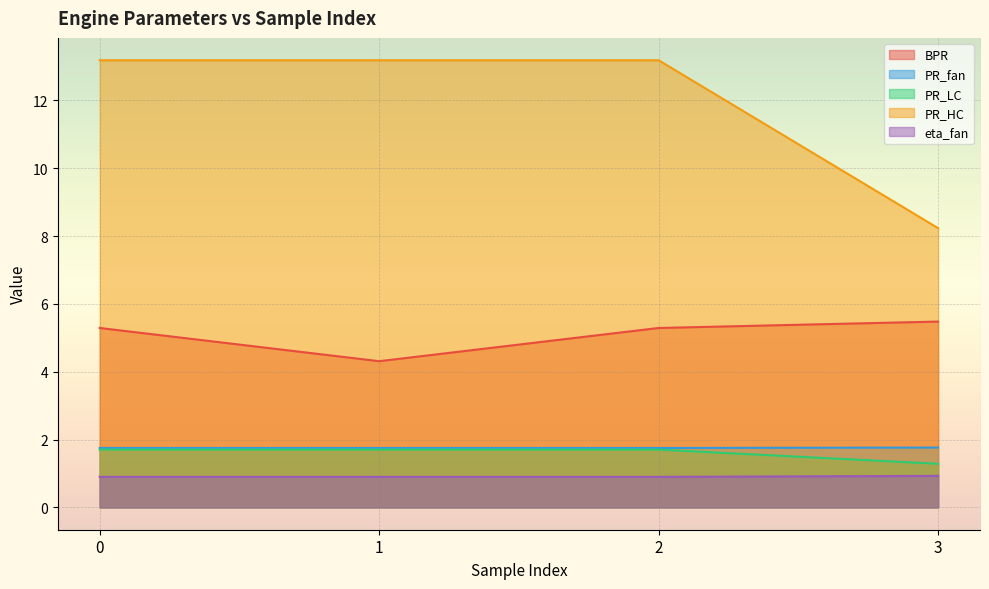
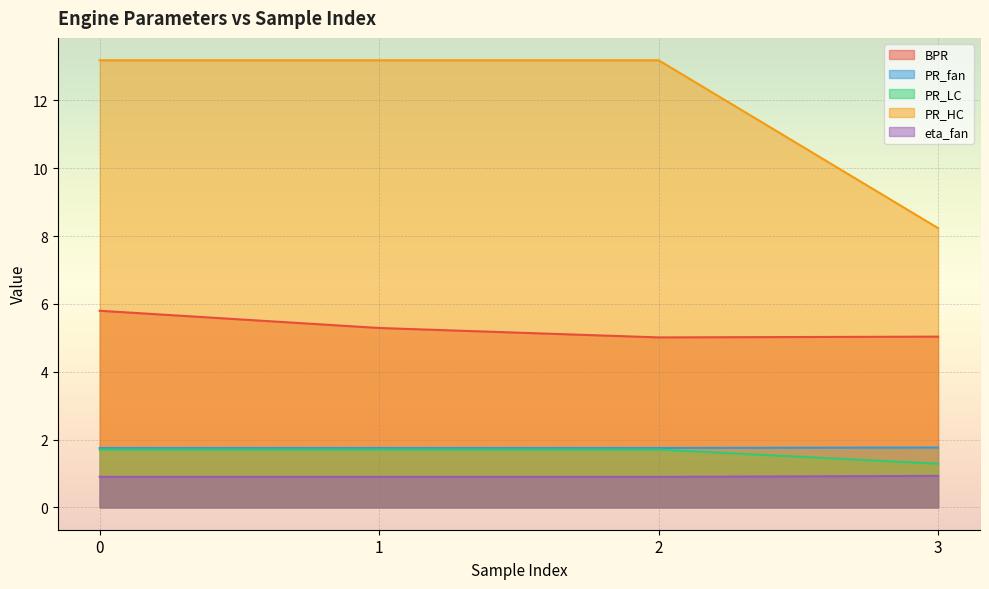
  {
    "BPR": {
-     "0": 5.3,
-     "1": 4.3,
-     "2": 5.3,
-     "3": 5.5
+     "0": 5.8,
+     "1": 5.3,
+     "2": 5.0,
+     "3": 5.0
    },
    "PR_fan": {
      "3": 1.8
    },
    "PR_LC": {
      "3": 1.3
    },
    "PR_HC": {
      "0": 13.2,
      "1": 13.2,
      "2": 13.2,
      "3": 8.2
    },
    "eta_fan": {
      "0": 0.9,
      "1": 0.9,
      "2": 0.9,
      "3": 0.9
    }
  }
